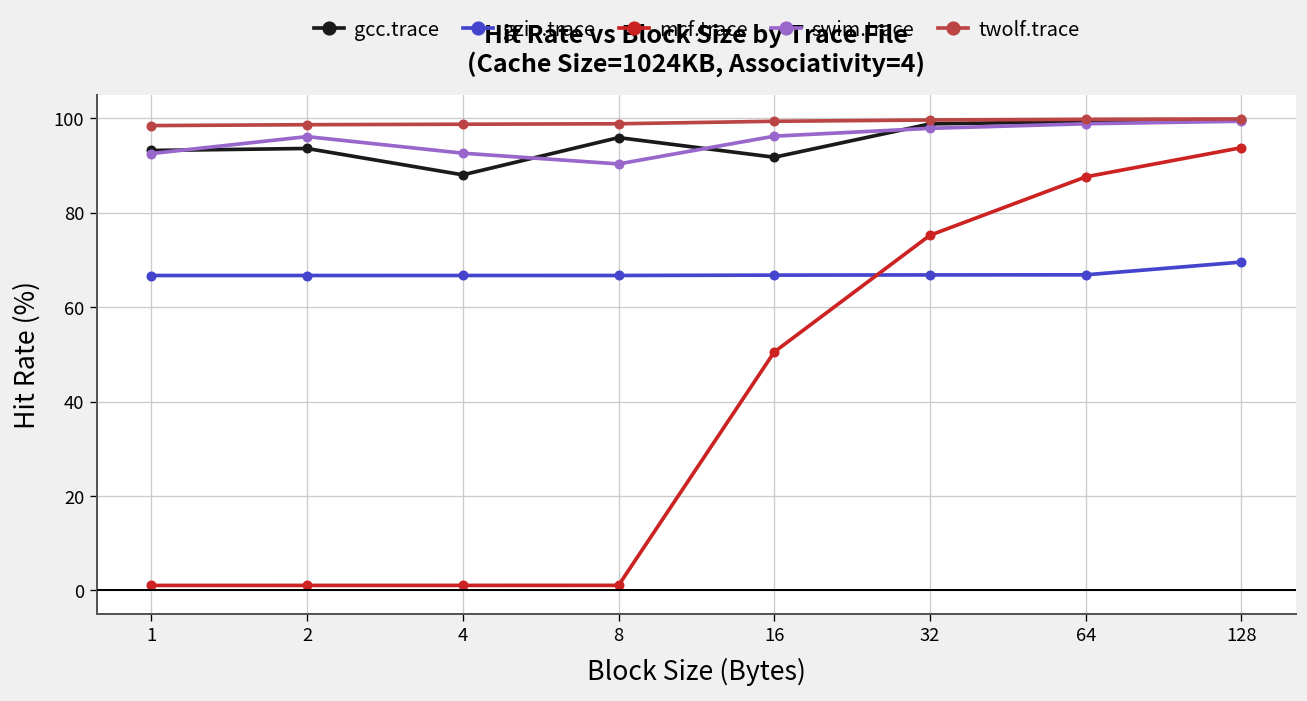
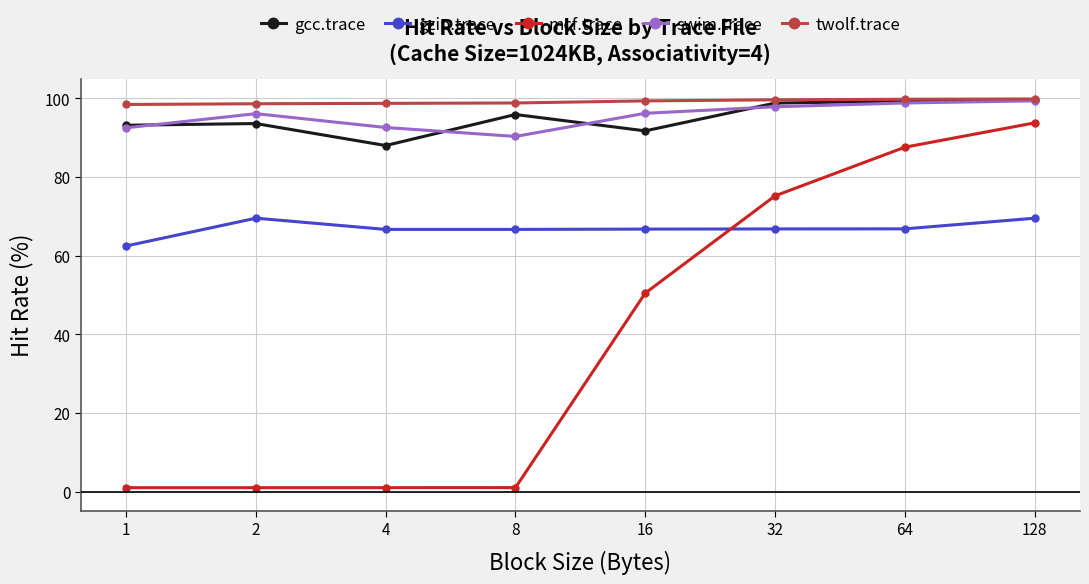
  {
    "gcc.trace": {
      "1": 93,
      "2": 94,
      "4": 88,
      "8": 96,
      "16": 92,
      "32": 99
    },
    "gzip.trace": {
-     "1": 67,
-     "2": 67,
+     "1": 62,
+     "2": 70,
      "4": 67,
      "8": 67,
      "16": 67,
      "32": 67,
      "64": 67,
      "128": 70
    },
    "swim.trace": {
      "1": 93,
      "2": 96,
      "4": 93,
      "8": 90,
      "16": 96,
      "32": 98
    }
  }
